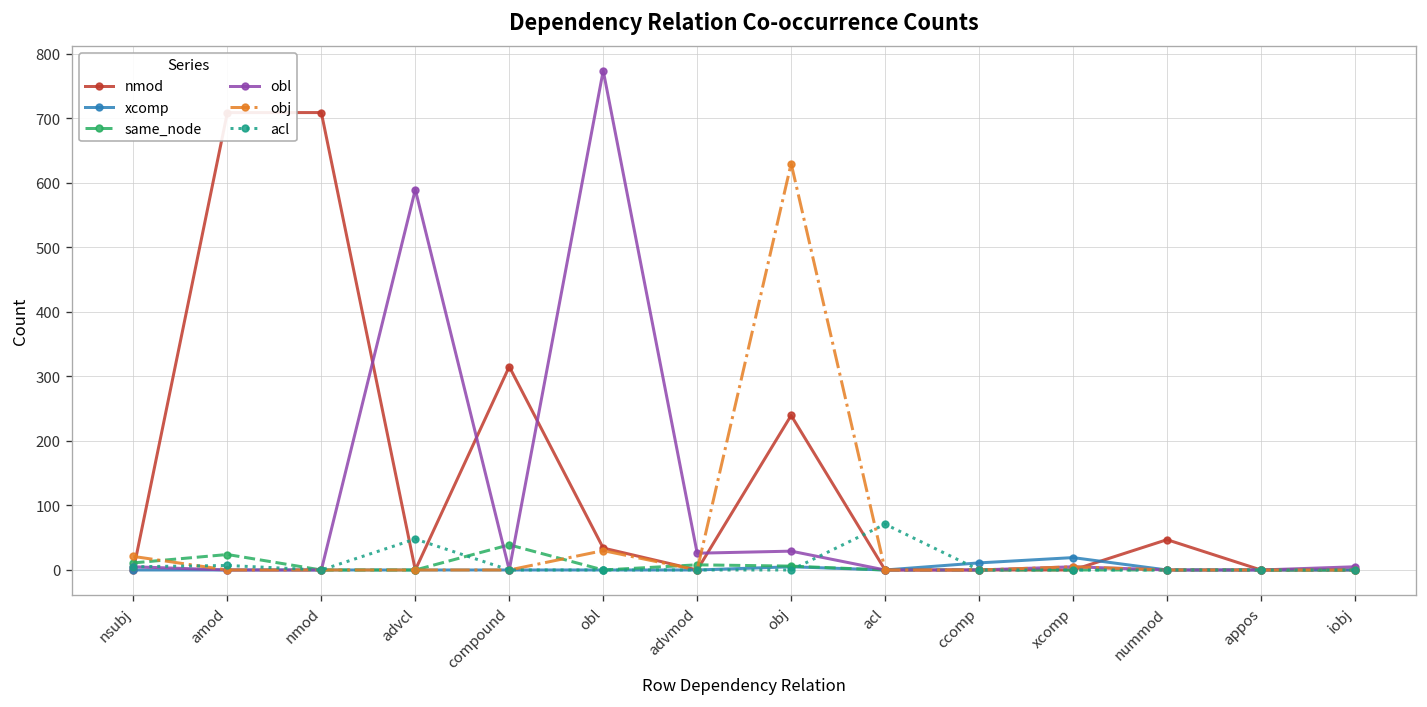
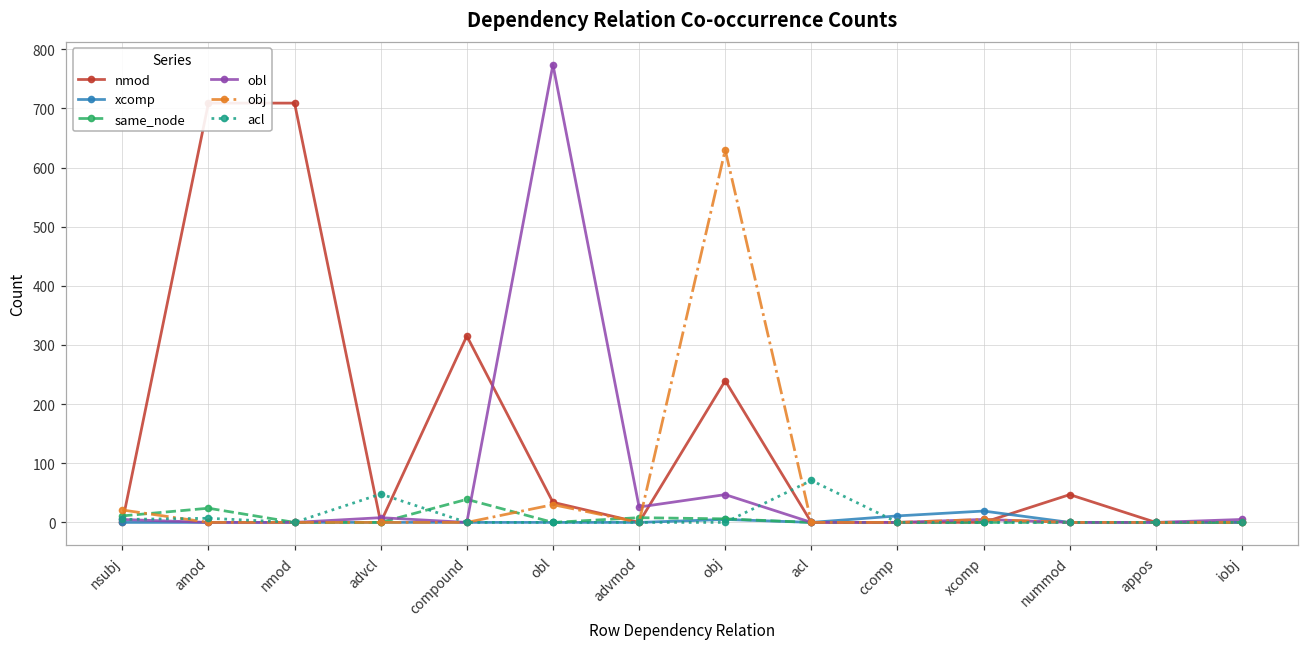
  {
    "nmod": {
      "nmod": 710,
      "compound": 320,
      "obj": 240,
      "nummod": 50
    },
    "xcomp": {
      "ccomp": 10,
      "xcomp": 20
    },
    "obl": {
-     "advcl": 590,
+     "advcl": 10,
      "obl": 770,
      "advmod": 30,
-     "obj": 30,
+     "obj": 50,
      "iobj": 10
    },
    "obj": {
      "nsubj": 20,
      "obj": 630
    }
  }
